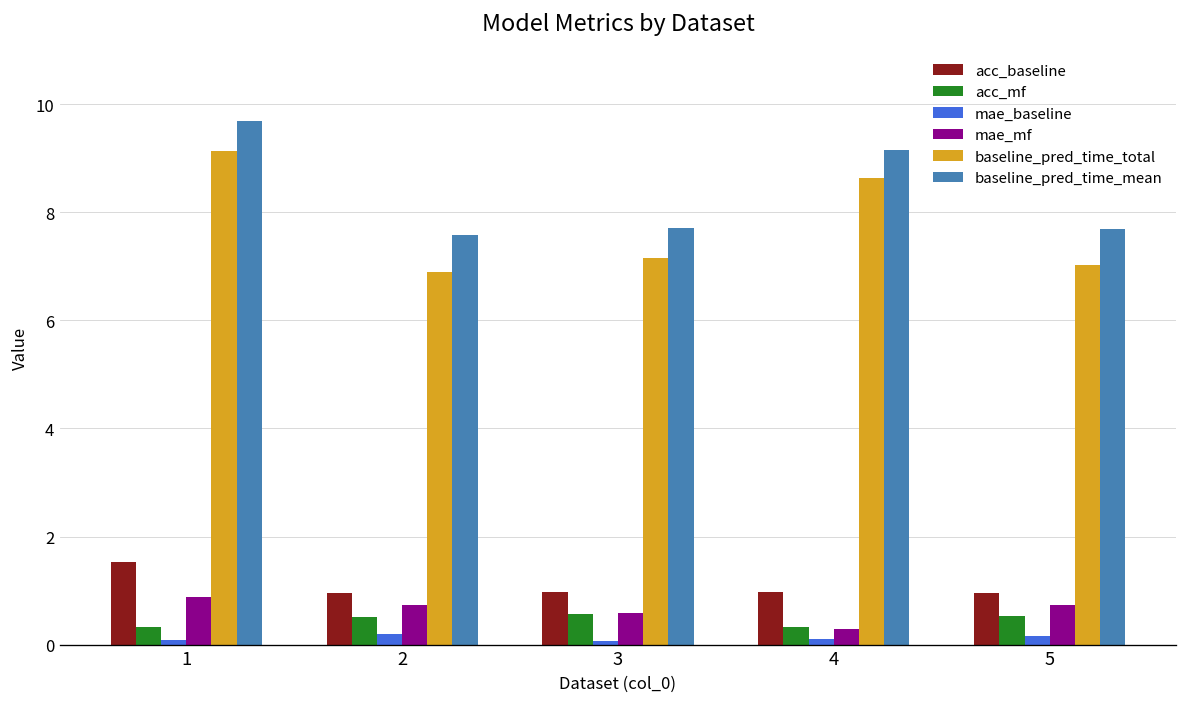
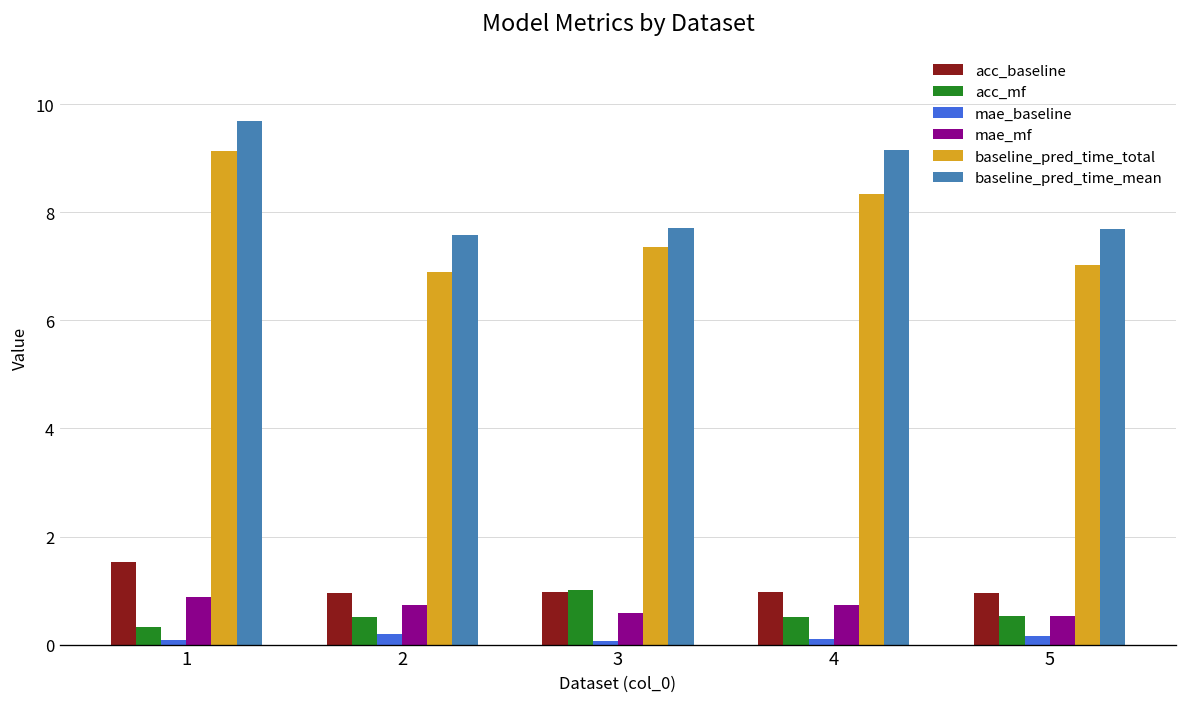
  {
    "acc_baseline": {
      "1": 1.5,
      "2": 1.0,
      "3": 1.0,
      "4": 1.0,
      "5": 1.0
    },
    "acc_mf": {
      "1": 0.3,
      "2": 0.5,
-     "3": 0.6,
-     "4": 0.3,
+     "3": 1.0,
+     "4": 0.5,
      "5": 0.5
    },
    "mae_mf": {
      "1": 0.9,
      "2": 0.7,
      "3": 0.6,
-     "4": 0.3,
-     "5": 0.7
+     "4": 0.7,
+     "5": 0.5
    },
    "baseline_pred_time_total": {
      "1": 9.1,
      "2": 6.9,
-     "3": 7.2,
-     "4": 8.6,
+     "3": 7.4,
+     "4": 8.3,
      "5": 7.0
    }
  }
